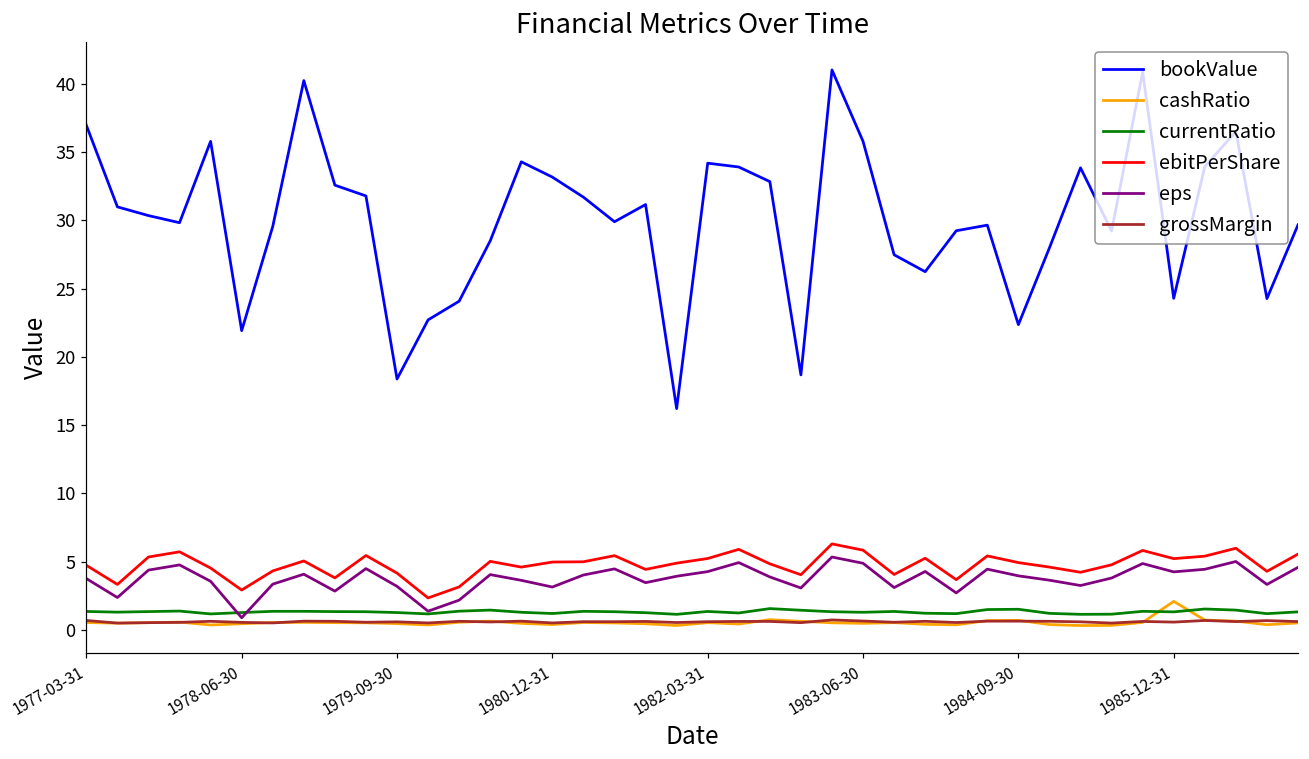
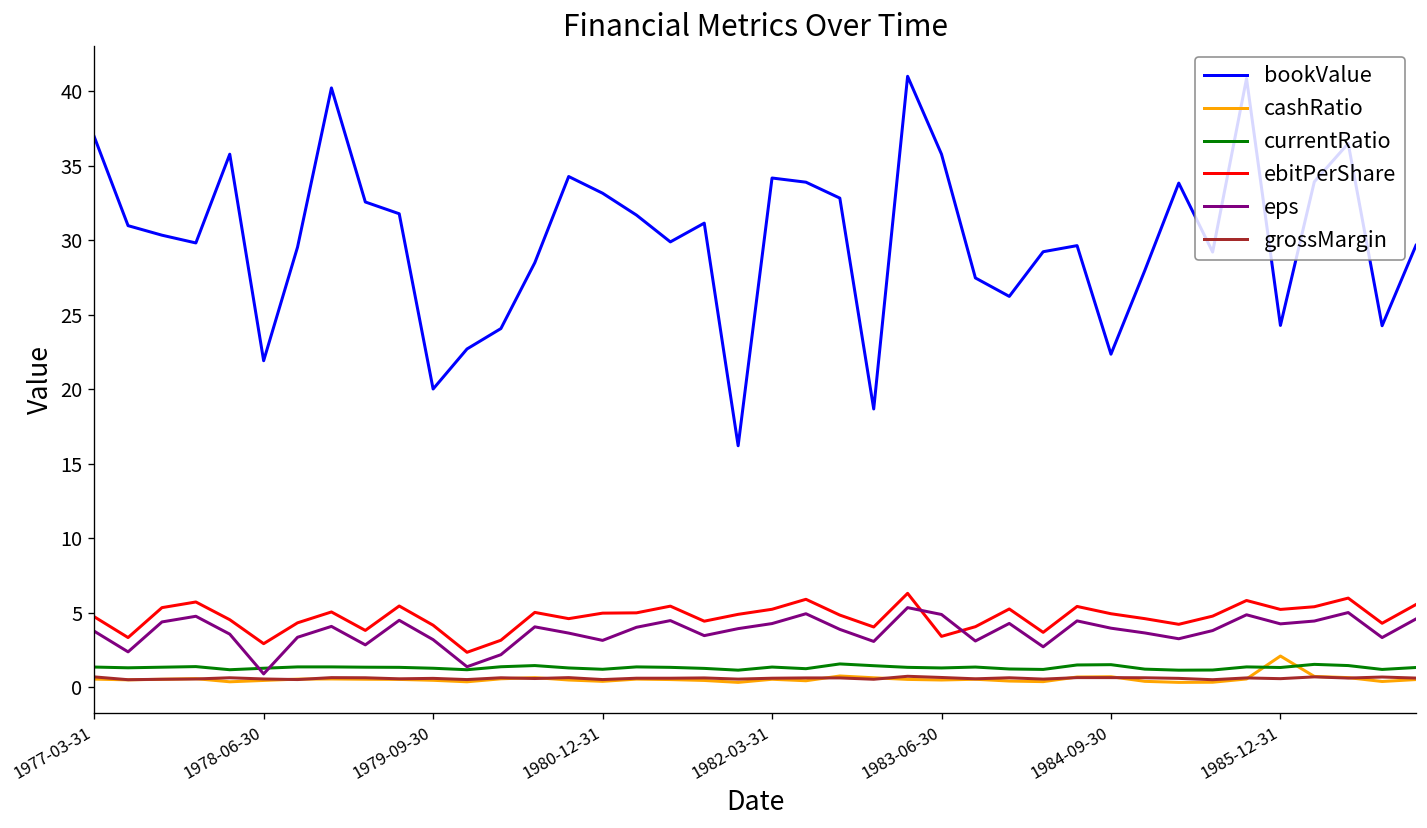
  {
    "bookValue": {
      "1977-03-31": 37.0,
      "1978-06-30": 21.9,
-     "1979-09-30": 18.4,
+     "1979-09-30": 20.0,
      "1980-12-31": 33.2,
      "1982-03-31": 34.2,
      "1983-06-30": 35.8,
      "1984-09-30": 22.4,
      "1985-12-31": 24.3
    },
    "cashRatio": {
      "1985-12-31": 2.1
    },
    "currentRatio": {
      "1977-03-31": 1.4,
      "1978-06-30": 1.3,
      "1979-09-30": 1.3,
      "1980-12-31": 1.2,
      "1982-03-31": 1.4,
      "1983-06-30": 1.3,
      "1984-09-30": 1.5,
      "1985-12-31": 1.3
    },
    "ebitPerShare": {
      "1977-03-31": 4.7,
      "1978-06-30": 2.9,
      "1979-09-30": 4.2,
      "1980-12-31": 5.0,
      "1982-03-31": 5.2,
-     "1983-06-30": 5.8,
+     "1983-06-30": 3.4,
      "1984-09-30": 4.9,
      "1985-12-31": 5.2
    },
    "eps": {
      "1977-03-31": 3.8,
      "1978-06-30": 0.9,
      "1979-09-30": 3.2,
      "1980-12-31": 3.1,
      "1982-03-31": 4.3,
      "1983-06-30": 4.9,
      "1984-09-30": 4.0,
      "1985-12-31": 4.3
    },
    "grossMargin": {
      "1985-12-31": 0.6
    }
  }
